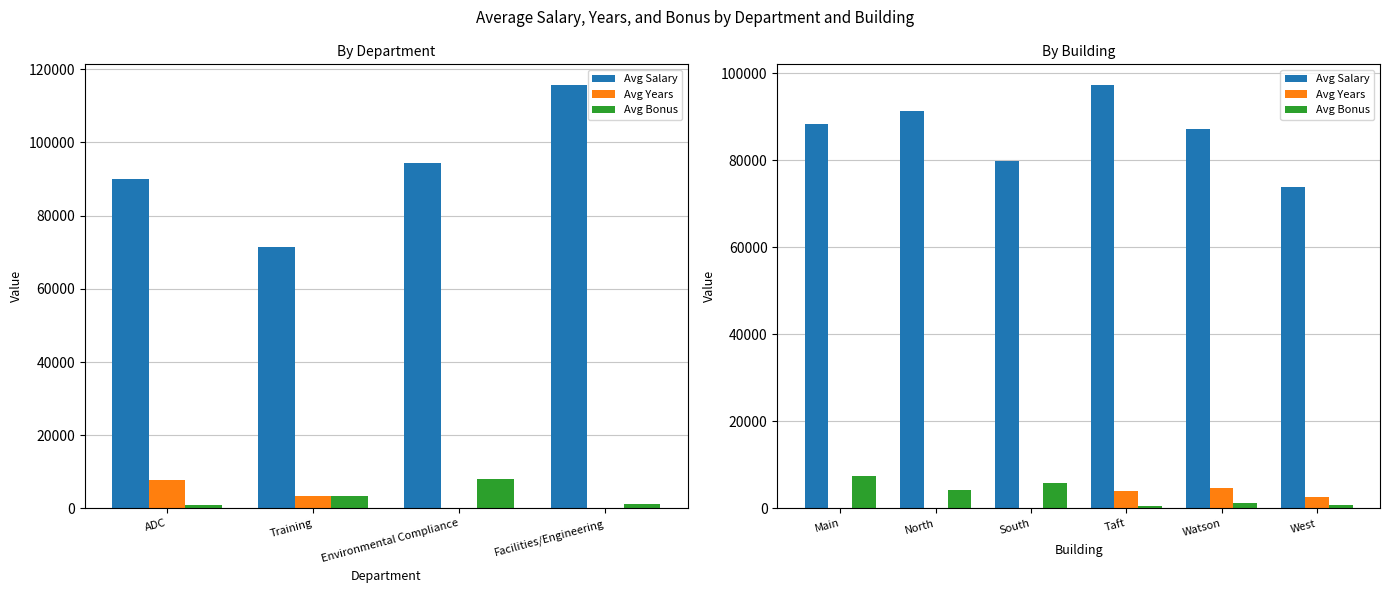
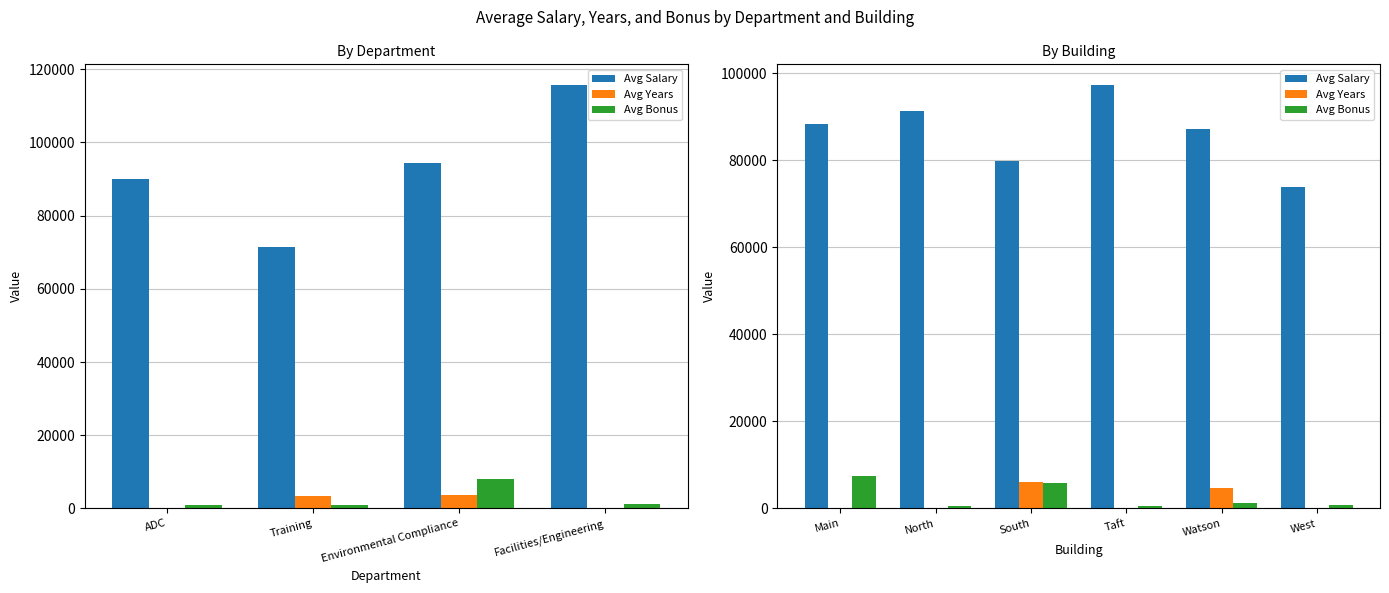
  {
    "By Department": {
      "Avg Salary": {
        "ADC": 90000,
        "Training": 71000,
        "Environmental Compliance": 94000,
        "Facilities/Engineering": 116000
      },
      "Avg Years": {
-       "ADC": 8000,
+       "ADC": 0,
        "Training": 3000,
-       "Environmental Compliance": 0
+       "Environmental Compliance": 4000
      },
      "Avg Bonus": {
        "ADC": 1000,
-       "Training": 3000,
+       "Training": 1000,
        "Environmental Compliance": 8000,
        "Facilities/Engineering": 1000
      }
    },
    "By Building": {
      "Avg Salary": {
        "Main": 88000,
        "North": 91000,
        "South": 80000,
        "Taft": 97000,
        "Watson": 87000,
        "West": 74000
      },
      "Avg Years": {
-       "South": 0,
-       "Taft": 4000,
+       "South": 6000,
+       "Taft": 0,
        "Watson": 5000,
-       "West": 3000
+       "West": 0
      },
      "Avg Bonus": {
        "Main": 7000,
-       "North": 4000,
+       "North": 1000,
        "South": 6000,
        "Taft": 1000,
        "Watson": 1000,
        "West": 1000
      }
    }
  }
